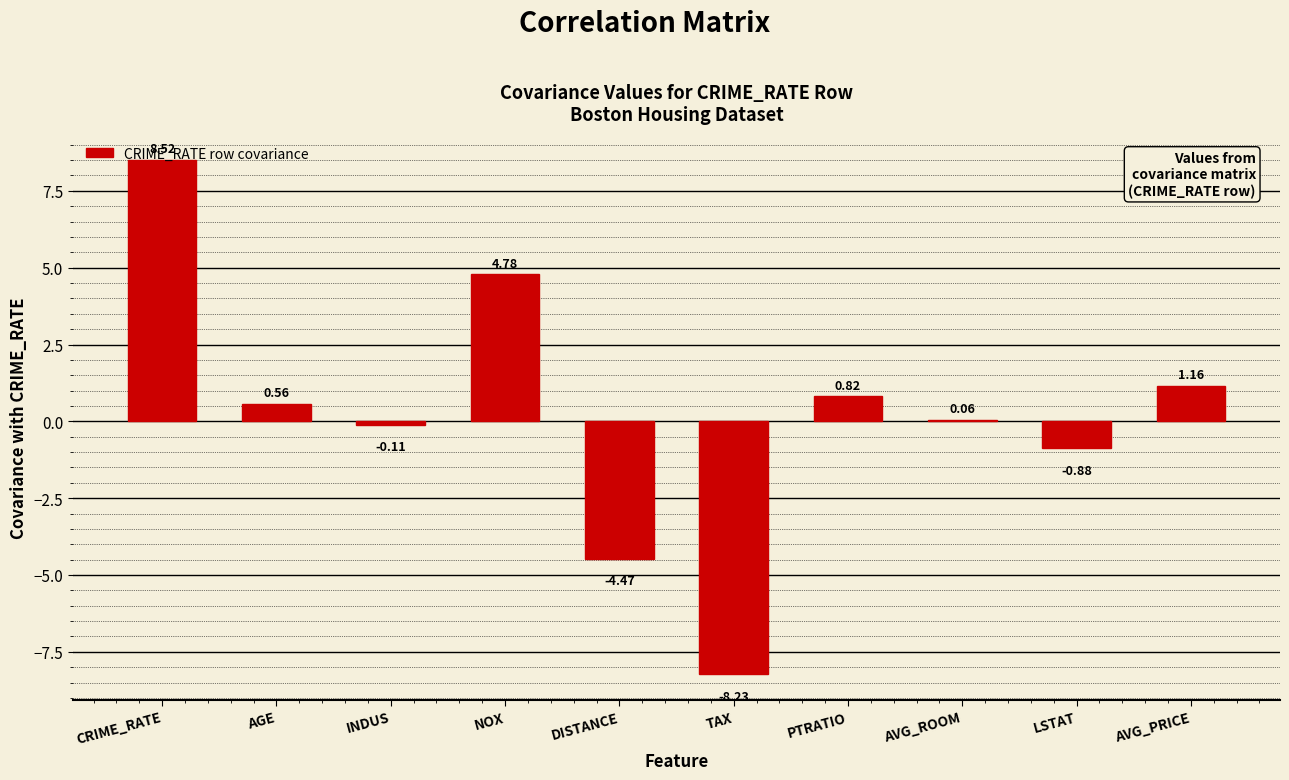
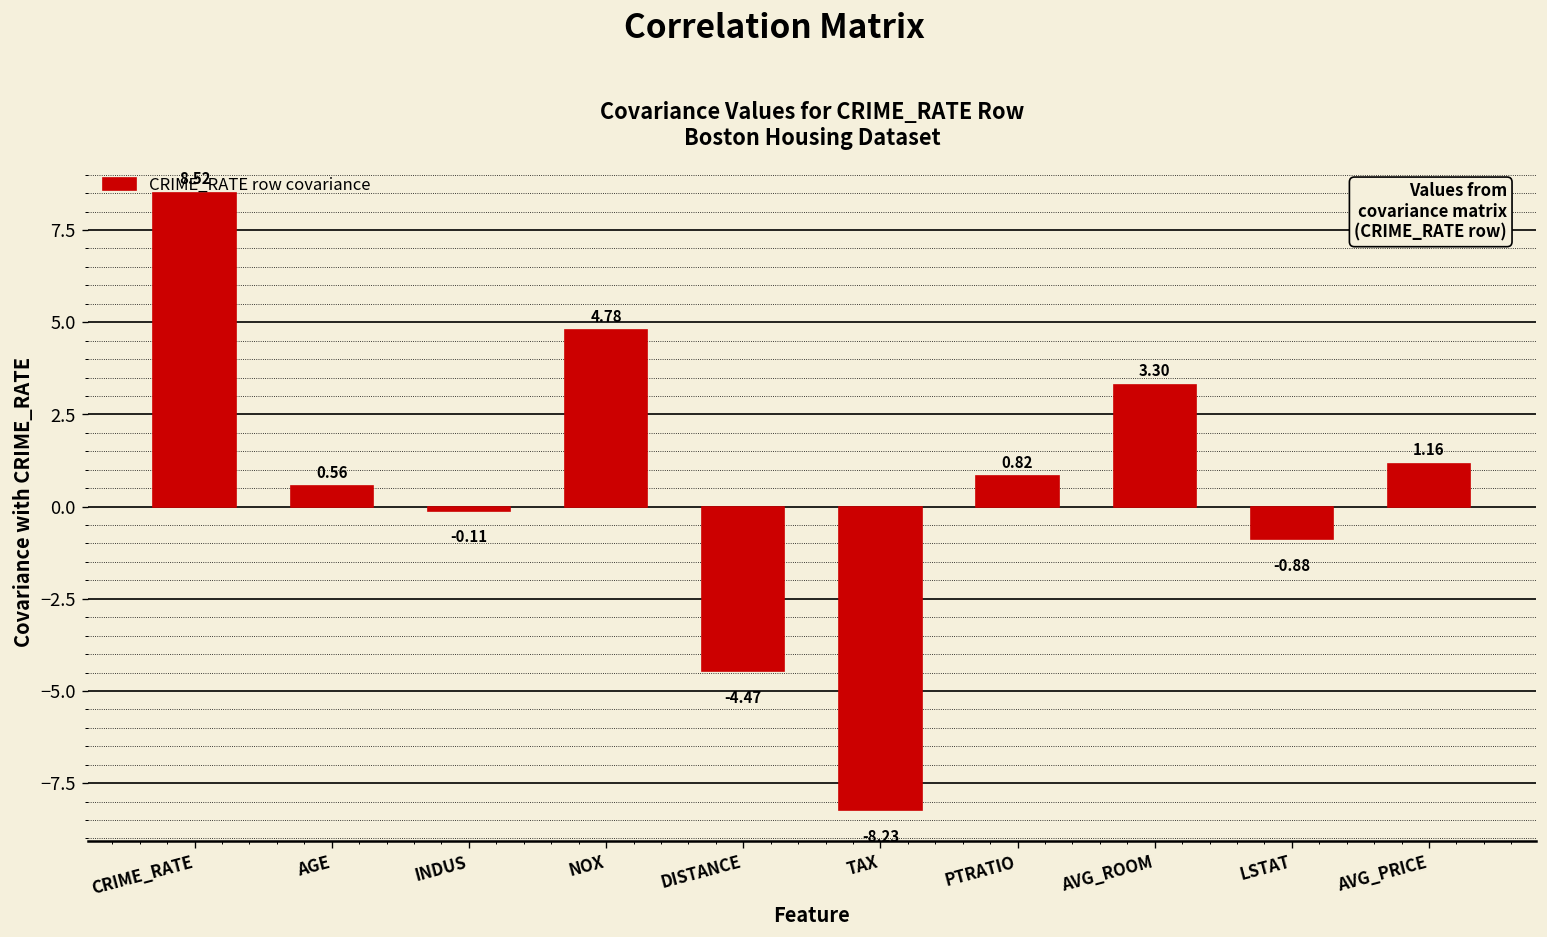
  {
    "CRIME_RATE": 8.52,
    "AGE": 0.56,
    "INDUS": -0.11,
    "NOX": 4.78,
    "DISTANCE": -4.47,
    "TAX": -8.23,
    "PTRATIO": 0.82,
-   "AVG_ROOM": 0.06,
+   "AVG_ROOM": 3.30,
    "LSTAT": -0.88,
    "AVG_PRICE": 1.16
  }
